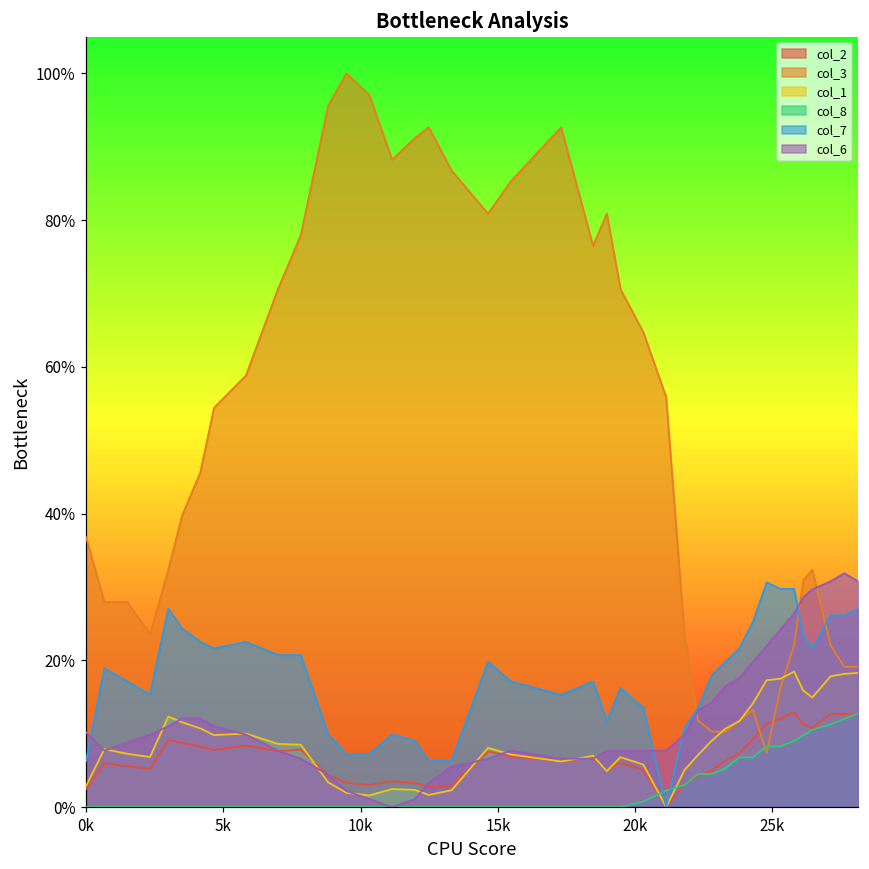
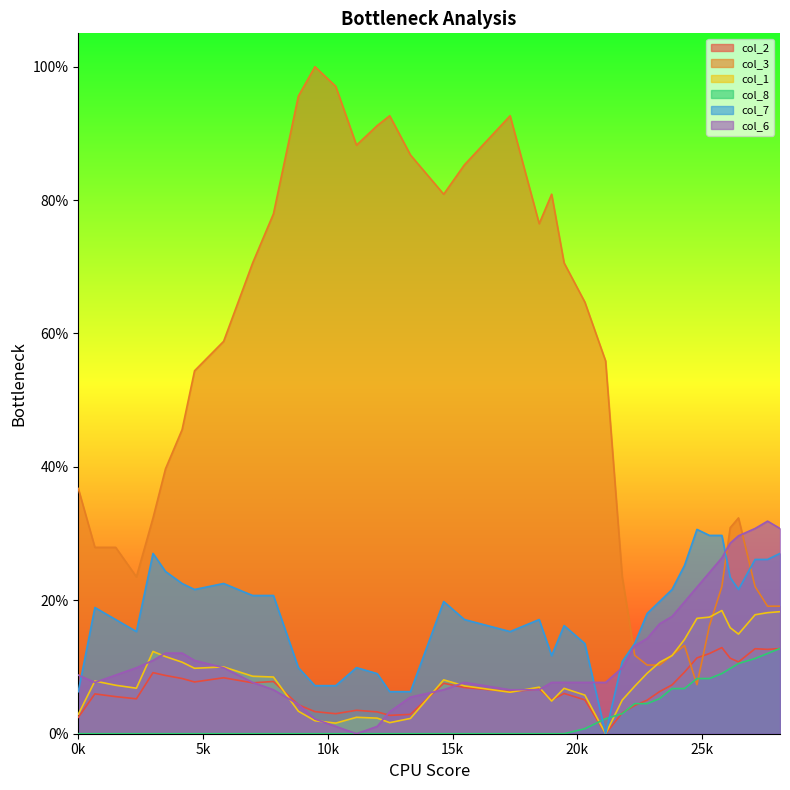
  {
    "col_1": {
      "0k": "3%"
    },
    "col_8": {
      "0k": "0%"
    },
    "col_7": {
      "0k": "6%"
    },
    "col_6": {
-     "0k": "10%"
+     "0k": "9%"
    }
  }
